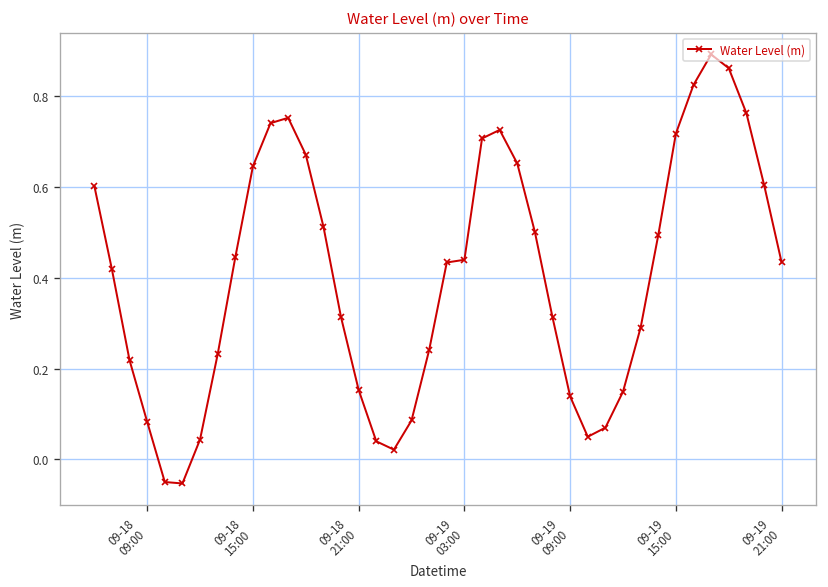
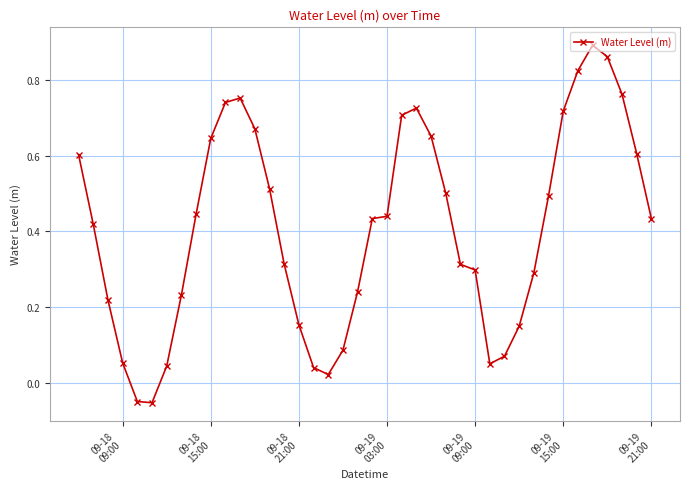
  {
-   "09-18 09:00": 0.08,
+   "09-18 09:00": 0.05,
    "09-18 15:00": 0.65,
    "09-18 21:00": 0.15,
    "09-19 03:00": 0.44,
-   "09-19 09:00": 0.14,
+   "09-19 09:00": 0.30,
    "09-19 15:00": 0.72,
    "09-19 21:00": 0.43
  }
